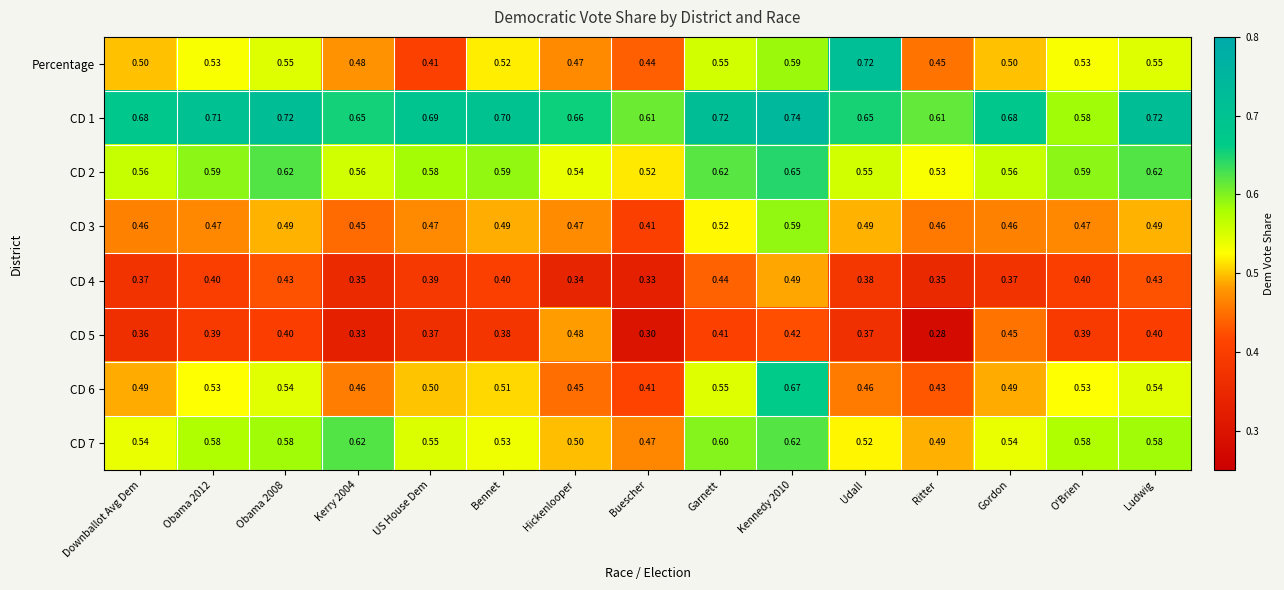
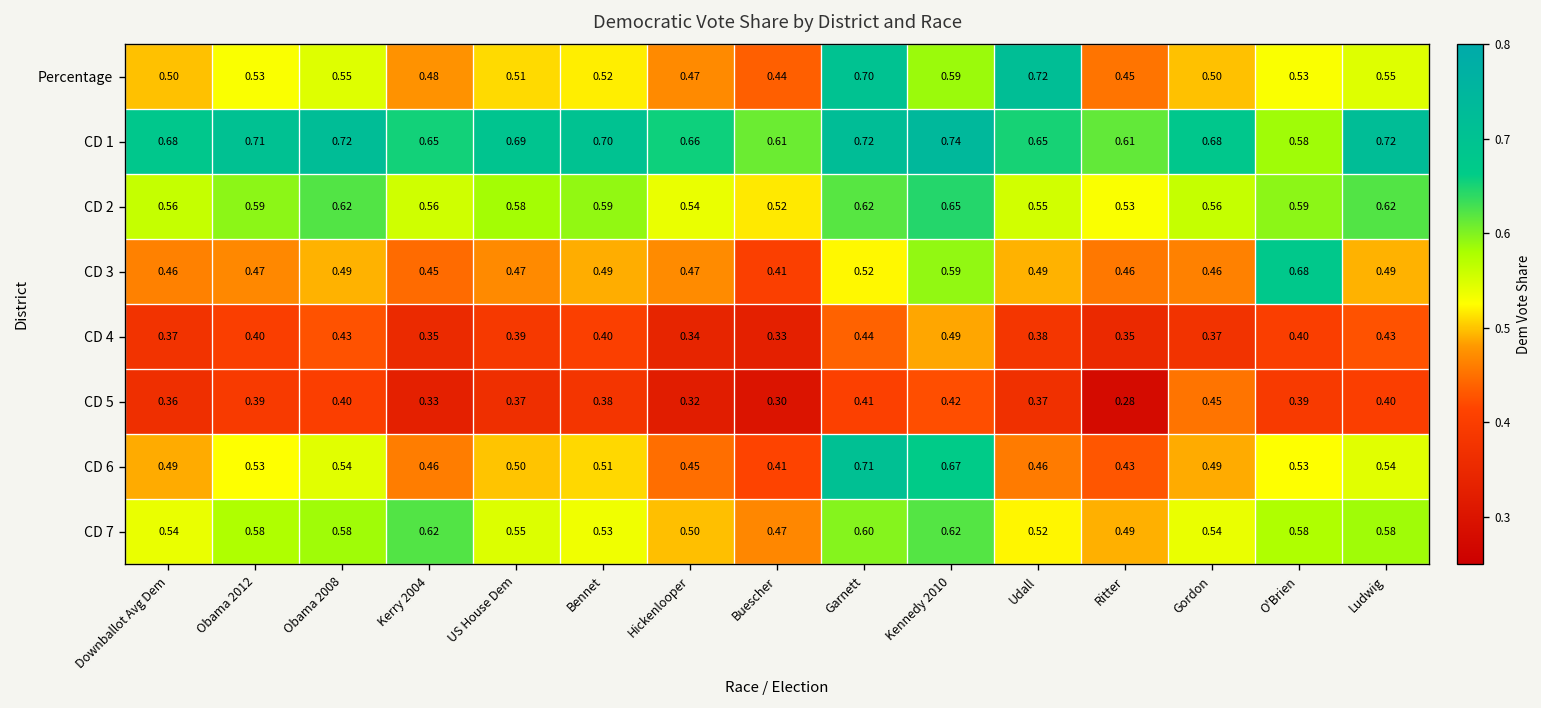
  {
    "Percentage": {
      "Downballot Avg Dem": 0.50,
      "Obama 2012": 0.53,
      "Obama 2008": 0.55,
      "Kerry 2004": 0.48,
-     "US House Dem": 0.41,
+     "US House Dem": 0.51,
      "Bennet": 0.52,
      "Hickenlooper": 0.47,
      "Buescher": 0.44,
-     "Garnett": 0.55,
+     "Garnett": 0.70,
      "Kennedy 2010": 0.59,
      "Udall": 0.72,
      "Ritter": 0.45,
      "Gordon": 0.50,
      "O'Brien": 0.53,
      "Ludwig": 0.55
    },
    "CD 1": {
      "Downballot Avg Dem": 0.68,
      "Obama 2012": 0.71,
      "Obama 2008": 0.72,
      "Kerry 2004": 0.65,
      "US House Dem": 0.69,
      "Bennet": 0.70,
      "Hickenlooper": 0.66,
      "Buescher": 0.61,
      "Garnett": 0.72,
      "Kennedy 2010": 0.74,
      "Udall": 0.65,
      "Ritter": 0.61,
      "Gordon": 0.68,
      "O'Brien": 0.58,
      "Ludwig": 0.72
    },
    "CD 2": {
      "Downballot Avg Dem": 0.56,
      "Obama 2012": 0.59,
      "Obama 2008": 0.62,
      "Kerry 2004": 0.56,
      "US House Dem": 0.58,
      "Bennet": 0.59,
      "Hickenlooper": 0.54,
      "Buescher": 0.52,
      "Garnett": 0.62,
      "Kennedy 2010": 0.65,
      "Udall": 0.55,
      "Ritter": 0.53,
      "Gordon": 0.56,
      "O'Brien": 0.59,
      "Ludwig": 0.62
    },
    "CD 3": {
      "Downballot Avg Dem": 0.46,
      "Obama 2012": 0.47,
      "Obama 2008": 0.49,
      "Kerry 2004": 0.45,
      "US House Dem": 0.47,
      "Bennet": 0.49,
      "Hickenlooper": 0.47,
      "Buescher": 0.41,
      "Garnett": 0.52,
      "Kennedy 2010": 0.59,
      "Udall": 0.49,
      "Ritter": 0.46,
      "Gordon": 0.46,
-     "O'Brien": 0.47,
+     "O'Brien": 0.68,
      "Ludwig": 0.49
    },
    "CD 4": {
      "Downballot Avg Dem": 0.37,
      "Obama 2012": 0.40,
      "Obama 2008": 0.43,
      "Kerry 2004": 0.35,
      "US House Dem": 0.39,
      "Bennet": 0.40,
      "Hickenlooper": 0.34,
      "Buescher": 0.33,
      "Garnett": 0.44,
      "Kennedy 2010": 0.49,
      "Udall": 0.38,
      "Ritter": 0.35,
      "Gordon": 0.37,
      "O'Brien": 0.40,
      "Ludwig": 0.43
    },
    "CD 5": {
      "Downballot Avg Dem": 0.36,
      "Obama 2012": 0.39,
      "Obama 2008": 0.40,
      "Kerry 2004": 0.33,
      "US House Dem": 0.37,
      "Bennet": 0.38,
-     "Hickenlooper": 0.48,
+     "Hickenlooper": 0.32,
      "Buescher": 0.30,
      "Garnett": 0.41,
      "Kennedy 2010": 0.42,
      "Udall": 0.37,
      "Ritter": 0.28,
      "Gordon": 0.45,
      "O'Brien": 0.39,
      "Ludwig": 0.40
    },
    "CD 6": {
      "Downballot Avg Dem": 0.49,
      "Obama 2012": 0.53,
      "Obama 2008": 0.54,
      "Kerry 2004": 0.46,
      "US House Dem": 0.50,
      "Bennet": 0.51,
      "Hickenlooper": 0.45,
      "Buescher": 0.41,
-     "Garnett": 0.55,
+     "Garnett": 0.71,
      "Kennedy 2010": 0.67,
      "Udall": 0.46,
      "Ritter": 0.43,
      "Gordon": 0.49,
      "O'Brien": 0.53,
      "Ludwig": 0.54
    },
    "CD 7": {
      "Downballot Avg Dem": 0.54,
      "Obama 2012": 0.58,
      "Obama 2008": 0.58,
      "Kerry 2004": 0.62,
      "US House Dem": 0.55,
      "Bennet": 0.53,
      "Hickenlooper": 0.50,
      "Buescher": 0.47,
      "Garnett": 0.60,
      "Kennedy 2010": 0.62,
      "Udall": 0.52,
      "Ritter": 0.49,
      "Gordon": 0.54,
      "O'Brien": 0.58,
      "Ludwig": 0.58
    }
  }
